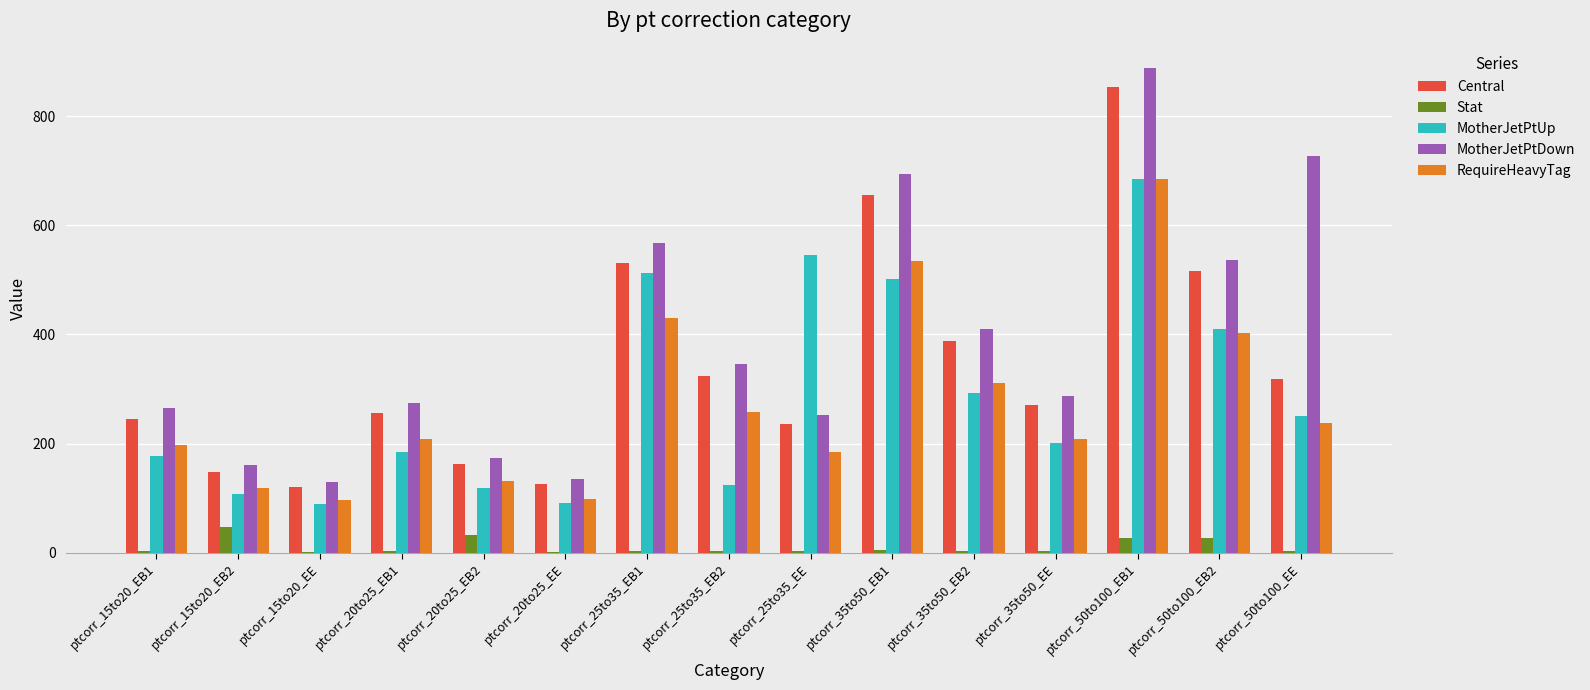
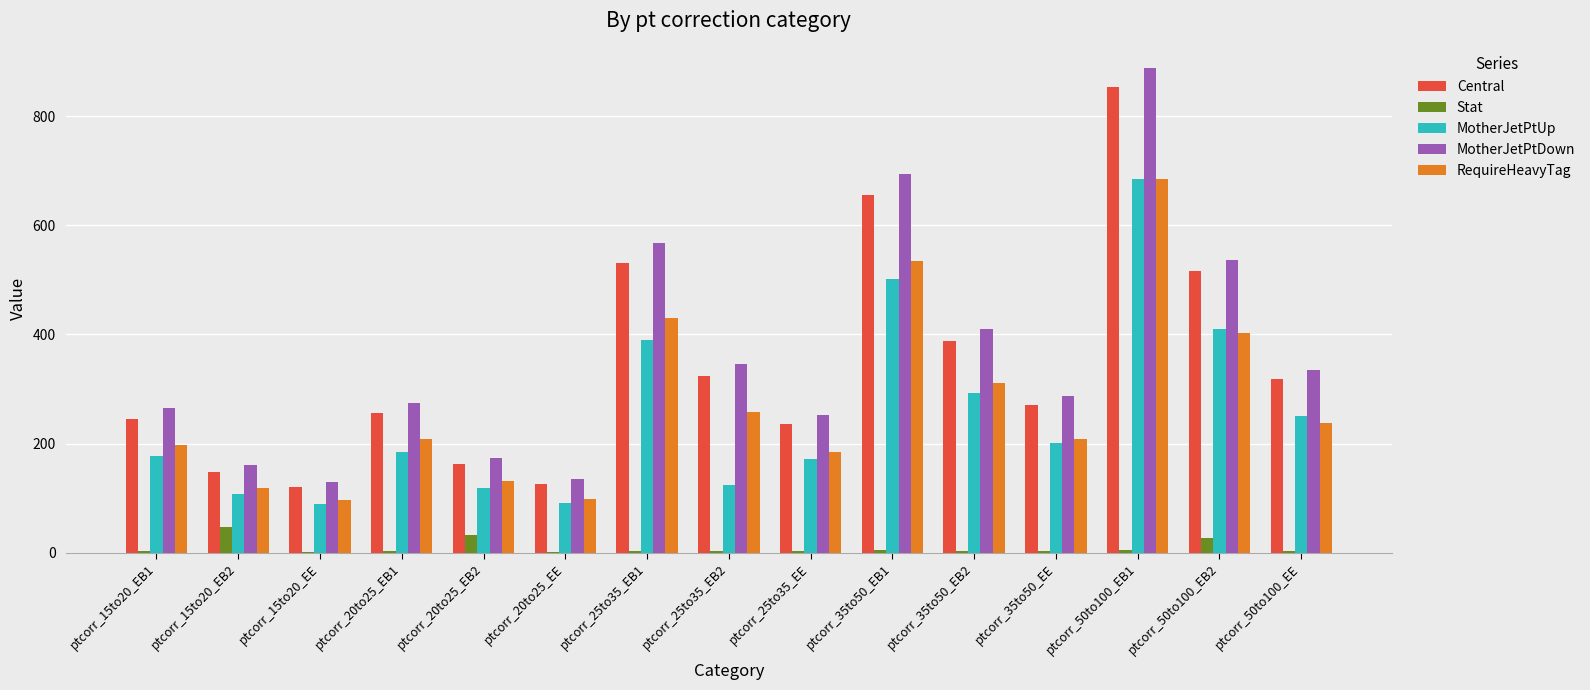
  {
    "Stat": {
      "ptcorr_15to20_EB2": 50,
      "ptcorr_20to25_EB2": 30,
      "ptcorr_35to50_EB1": 0,
-     "ptcorr_50to100_EB1": 30,
+     "ptcorr_50to100_EB1": 10,
      "ptcorr_50to100_EB2": 30
    },
    "MotherJetPtUp": {
      "ptcorr_15to20_EB1": 180,
      "ptcorr_15to20_EB2": 110,
      "ptcorr_15to20_EE": 90,
      "ptcorr_20to25_EB1": 190,
      "ptcorr_20to25_EB2": 120,
      "ptcorr_20to25_EE": 90,
-     "ptcorr_25to35_EB1": 510,
+     "ptcorr_25to35_EB1": 390,
      "ptcorr_25to35_EB2": 120,
-     "ptcorr_25to35_EE": 550,
+     "ptcorr_25to35_EE": 170,
      "ptcorr_35to50_EB1": 500,
      "ptcorr_35to50_EB2": 290,
      "ptcorr_35to50_EE": 200,
      "ptcorr_50to100_EB1": 690,
      "ptcorr_50to100_EB2": 410,
      "ptcorr_50to100_EE": 250
    },
    "MotherJetPtDown": {
      "ptcorr_15to20_EB1": 260,
      "ptcorr_15to20_EB2": 160,
      "ptcorr_15to20_EE": 130,
      "ptcorr_20to25_EB1": 280,
      "ptcorr_20to25_EB2": 170,
      "ptcorr_20to25_EE": 140,
      "ptcorr_25to35_EB1": 570,
      "ptcorr_25to35_EB2": 350,
      "ptcorr_25to35_EE": 250,
      "ptcorr_35to50_EB1": 690,
      "ptcorr_35to50_EB2": 410,
      "ptcorr_35to50_EE": 290,
      "ptcorr_50to100_EB1": 890,
      "ptcorr_50to100_EB2": 540,
-     "ptcorr_50to100_EE": 730
+     "ptcorr_50to100_EE": 330
    }
  }
